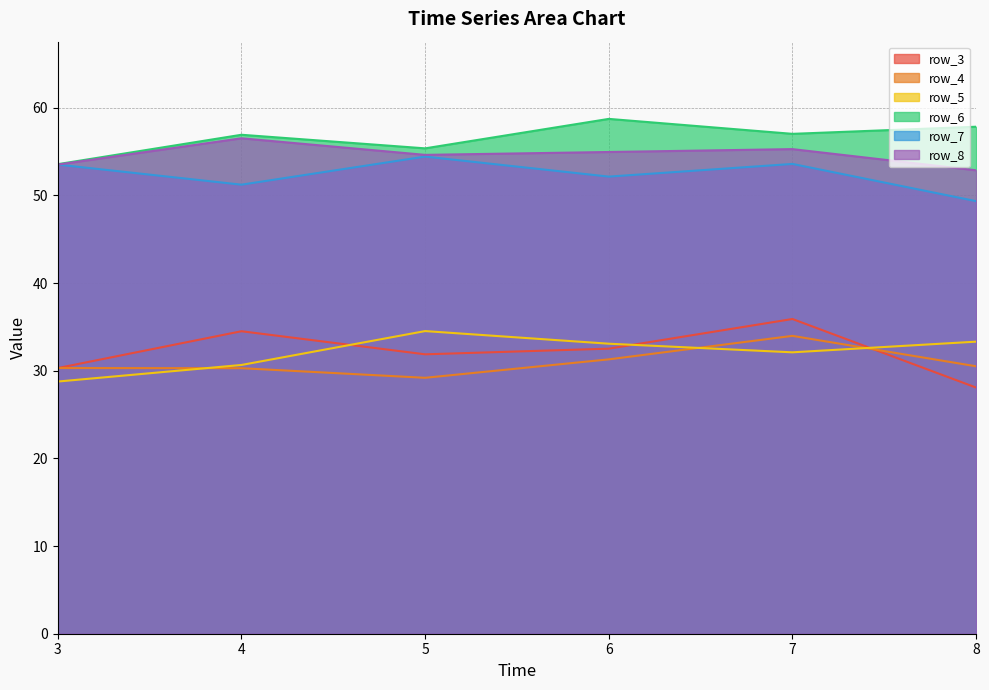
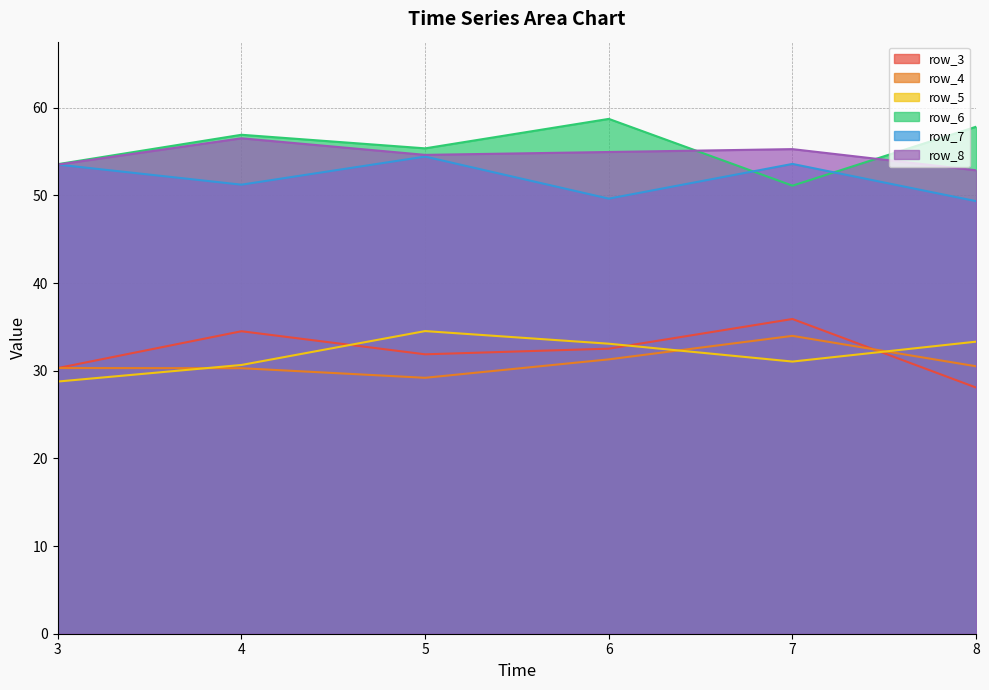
  {
    "row_5": {
      "3": 29,
      "4": 31,
      "5": 35,
      "6": 33,
-     "7": 32,
+     "7": 31,
      "8": 33
    },
    "row_6": {
      "4": 57,
      "5": 55,
      "6": 59,
-     "7": 57,
+     "7": 51,
      "8": 58
    },
    "row_7": {
      "4": 51,
-     "6": 52,
+     "6": 50,
      "7": 54,
      "8": 49
    },
    "row_8": {
      "4": 57,
      "6": 55,
      "7": 55,
      "8": 53
    }
  }
